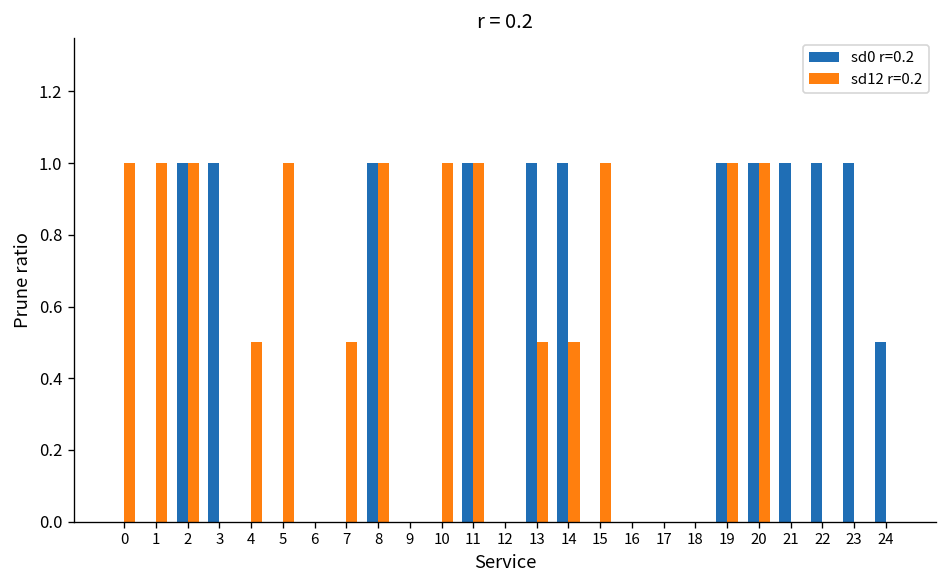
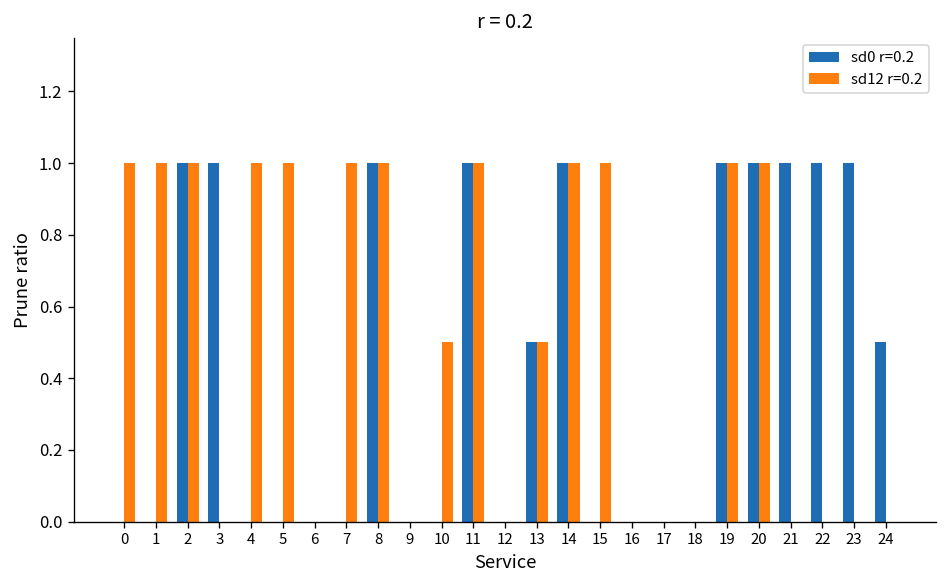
  {
    "sd0 r=0.2": {
      "0": 0.00,
      "1": 0.00,
      "2": 1.00,
      "3": 1.00,
      "4": 0.00,
      "5": 0.00,
      "6": 0.00,
      "7": 0.00,
      "8": 1.00,
      "9": 0.00,
      "10": 0.00,
      "11": 1.00,
      "12": 0.00,
-     "13": 1.00,
+     "13": 0.50,
      "14": 1.00,
      "15": 0.00,
      "16": 0.00,
      "17": 0.00,
      "18": 0.00,
      "19": 1.00,
      "20": 1.00,
      "21": 1.00,
      "22": 1.00,
      "23": 1.00,
      "24": 0.50
    },
    "sd12 r=0.2": {
      "0": 1.00,
      "1": 1.00,
      "2": 1.00,
      "3": 0.00,
-     "4": 0.50,
+     "4": 1.00,
      "5": 1.00,
      "6": 0.00,
-     "7": 0.50,
+     "7": 1.00,
      "8": 1.00,
      "9": 0.00,
-     "10": 1.00,
+     "10": 0.50,
      "11": 1.00,
      "12": 0.00,
      "13": 0.50,
-     "14": 0.50,
+     "14": 1.00,
      "15": 1.00,
      "16": 0.00,
      "17": 0.00,
      "18": 0.00,
      "19": 1.00,
      "20": 1.00,
      "21": 0.00,
      "22": 0.00,
      "23": 0.00,
      "24": 0.00
    }
  }
